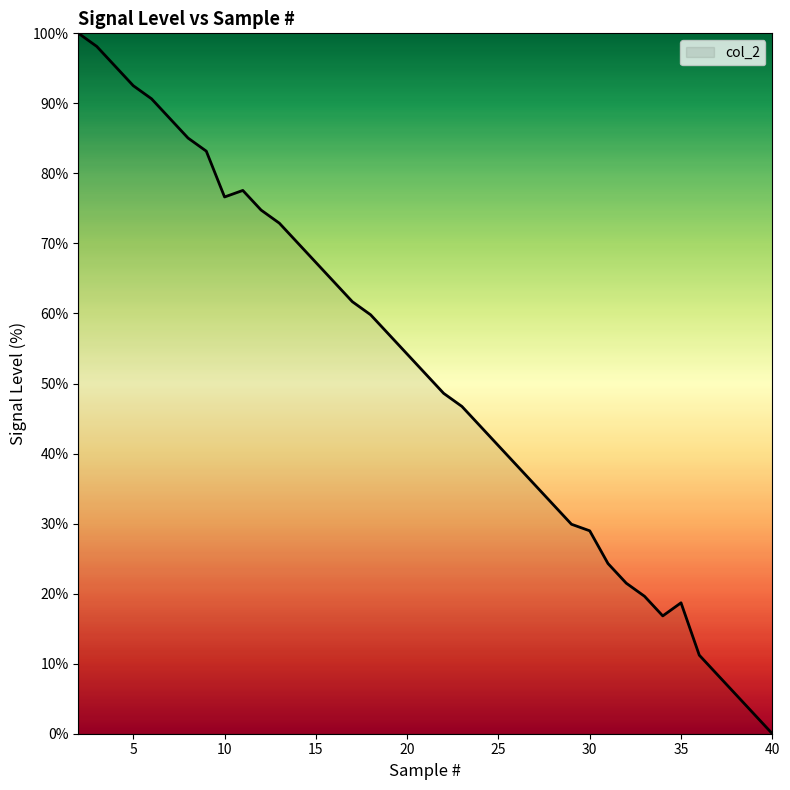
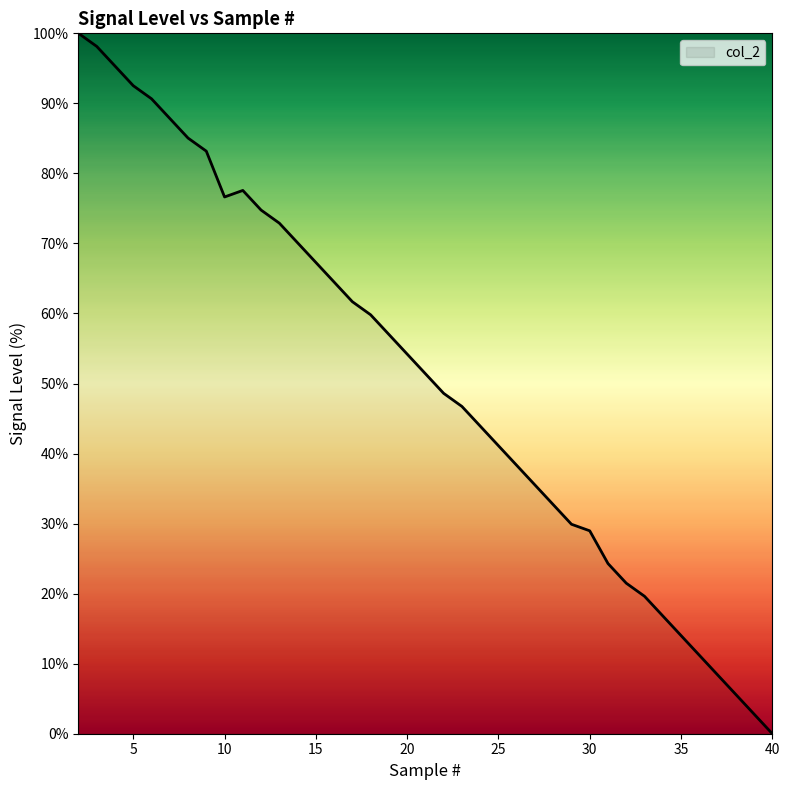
  {
    "5": "93%",
    "10": "77%",
    "15": "67%",
    "20": "54%",
    "25": "41%",
    "30": "29%",
-   "35": "19%",
+   "35": "14%",
    "40": "0%"
  }
